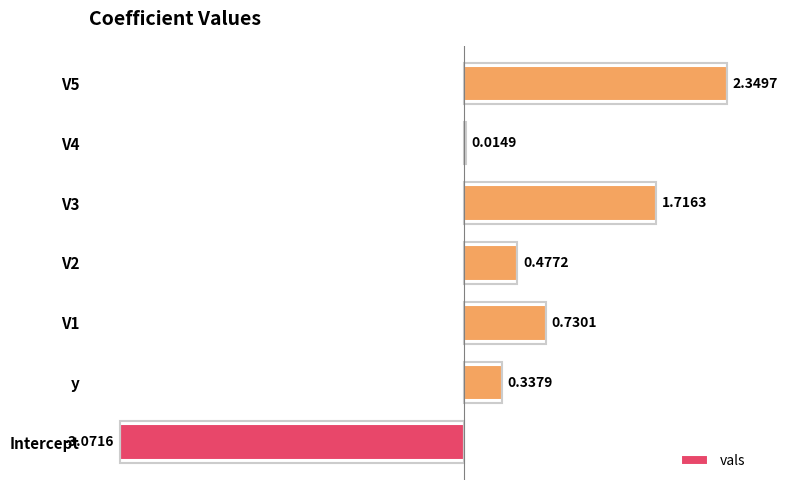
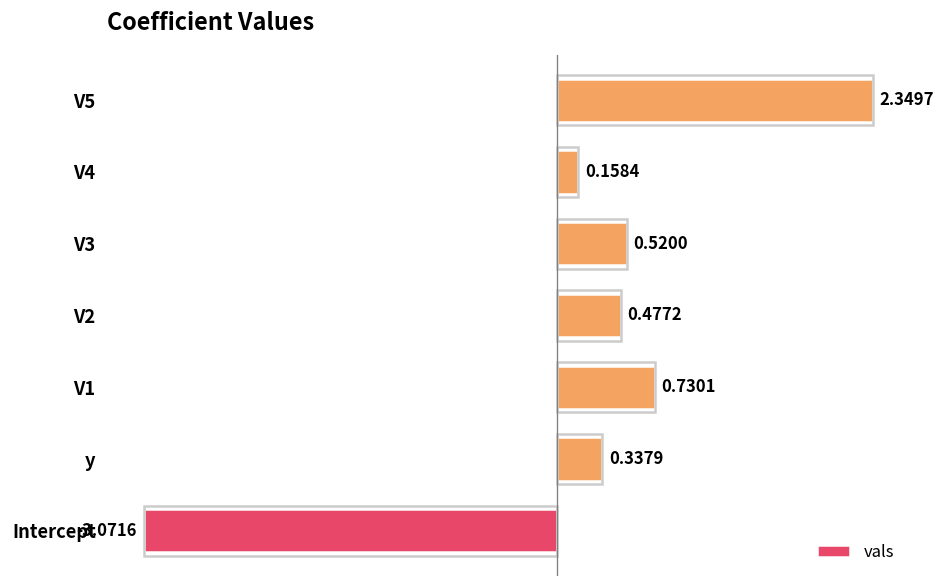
  {
    "V5": 2.3497,
-   "V4": 0.0149,
-   "V3": 1.7163,
+   "V4": 0.1584,
+   "V3": 0.5200,
    "V2": 0.4772,
    "V1": 0.7301,
    "y": 0.3379,
    "Intercept": -3.0716
  }
